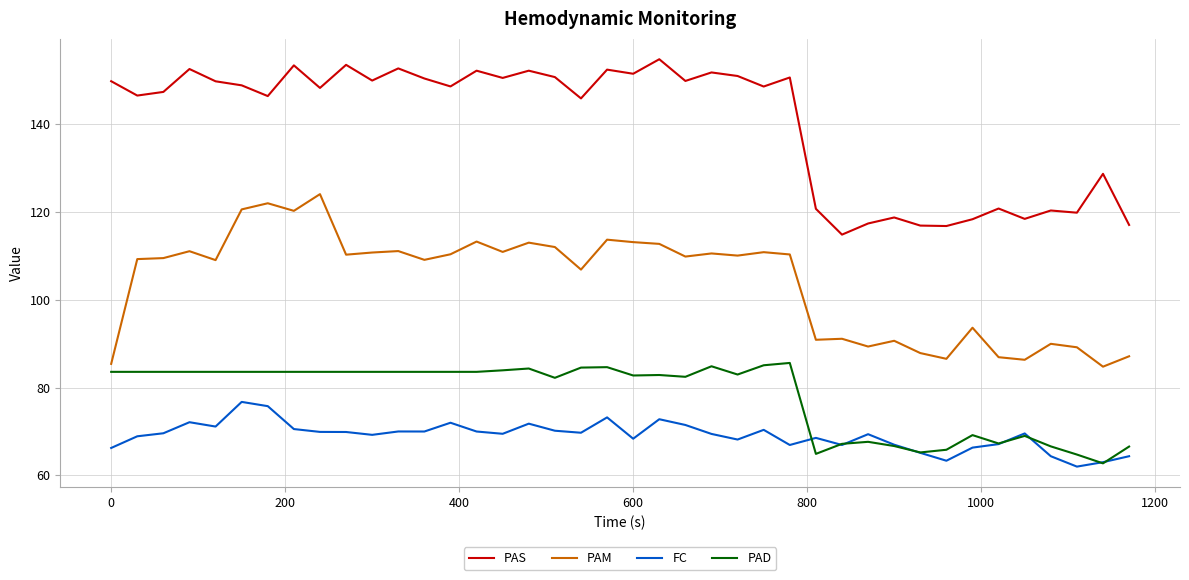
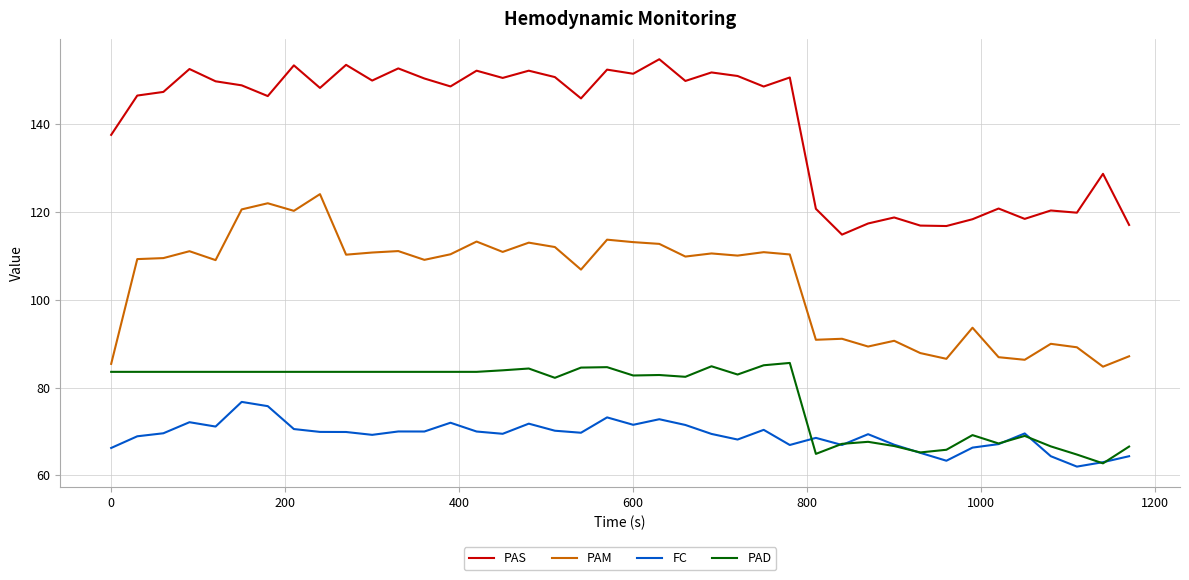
  {
    "PAS": {
-     "0": 150,
+     "0": 138,
      "600": 152
    },
    "PAM": {
      "0": 85,
      "600": 113
    },
    "FC": {
      "0": 66,
-     "600": 68
+     "600": 72
    },
    "PAD": {
      "0": 84,
      "600": 83
    }
  }
